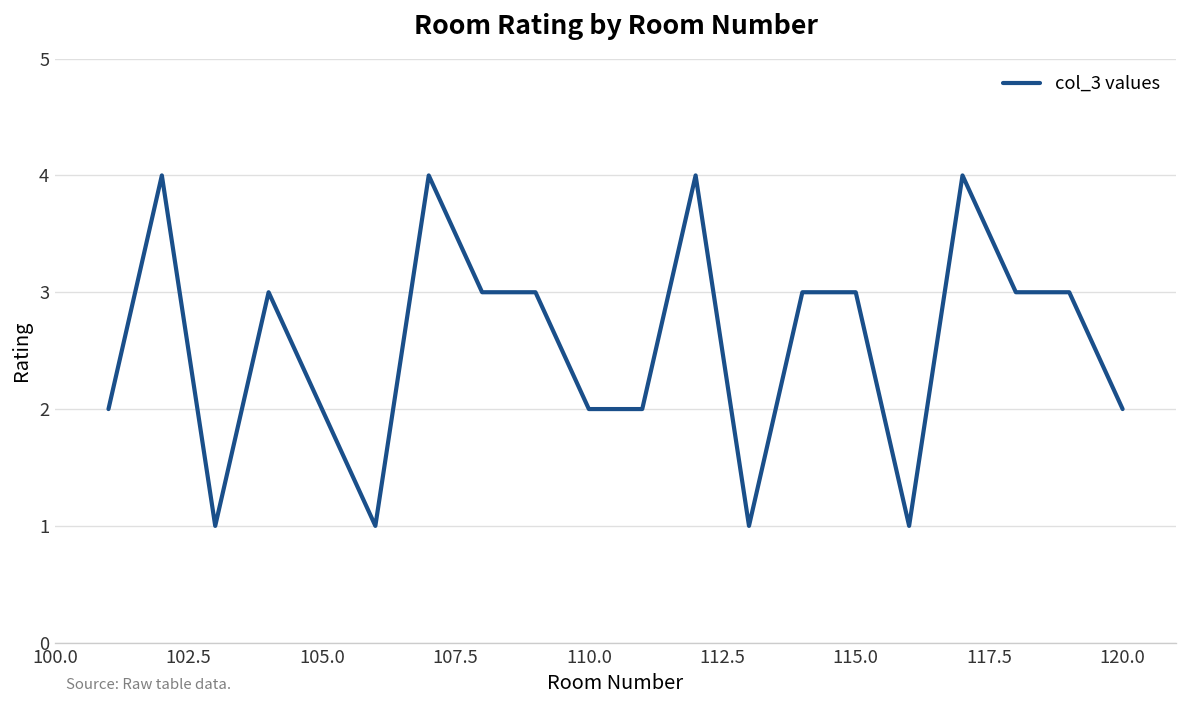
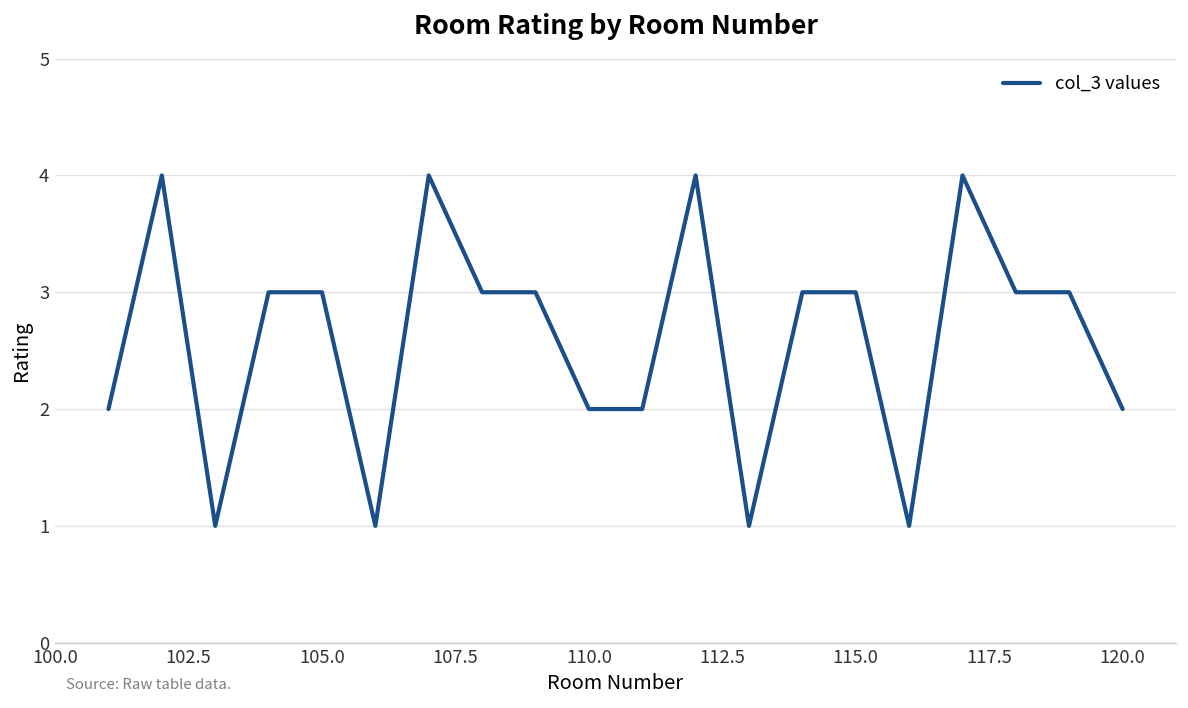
  {
-   "105.0": 2,
+   "105.0": 3,
    "110.0": 2,
    "115.0": 3,
    "120.0": 2
  }
